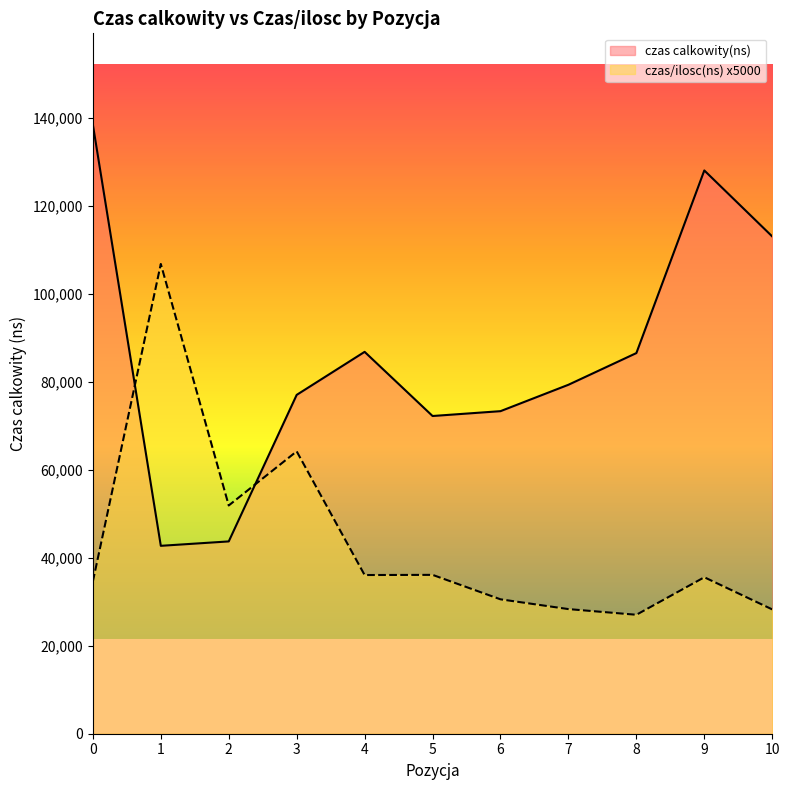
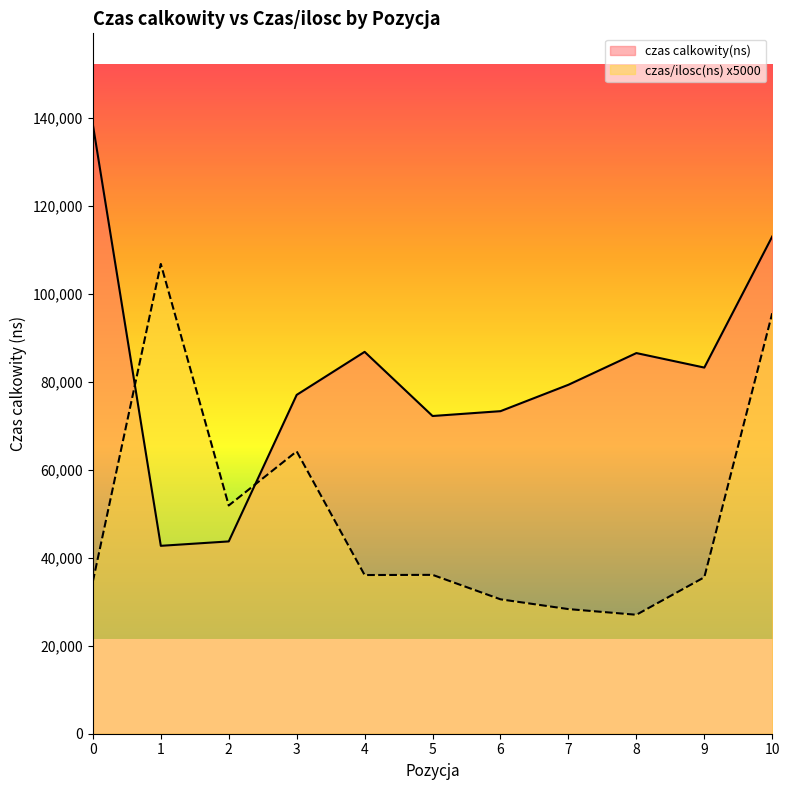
  {
    "czas calkowity(ns)": {
      "0": "138,000",
      "1": "43,000",
      "2": "44,000",
      "3": "77,000",
      "4": "87,000",
      "5": "72,000",
      "6": "73,000",
      "7": "79,000",
      "8": "87,000",
-     "9": "128,000",
+     "9": "83,000",
      "10": "113,000"
    },
    "czas/ilosc(ns) x5000": {
      "0": "35,000",
      "1": "107,000",
      "2": "52,000",
      "3": "64,000",
      "4": "36,000",
      "5": "36,000",
      "6": "31,000",
      "7": "28,000",
      "8": "27,000",
      "9": "36,000",
-     "10": "28,000"
+     "10": "96,000"
    }
  }
